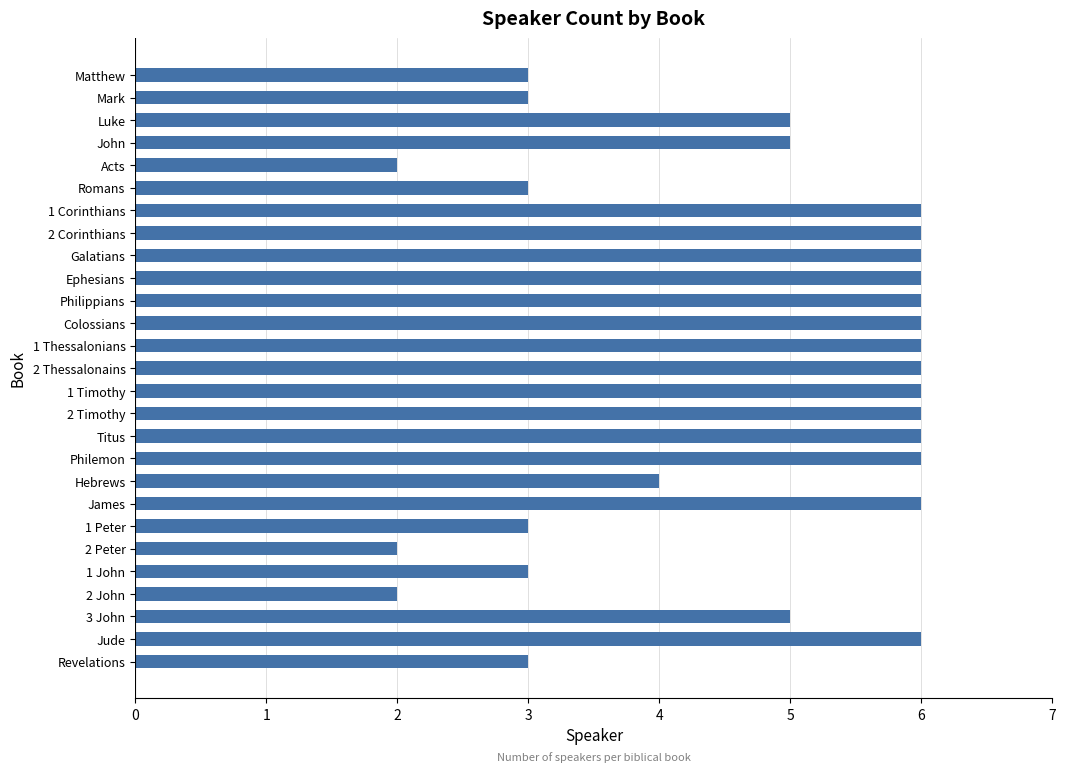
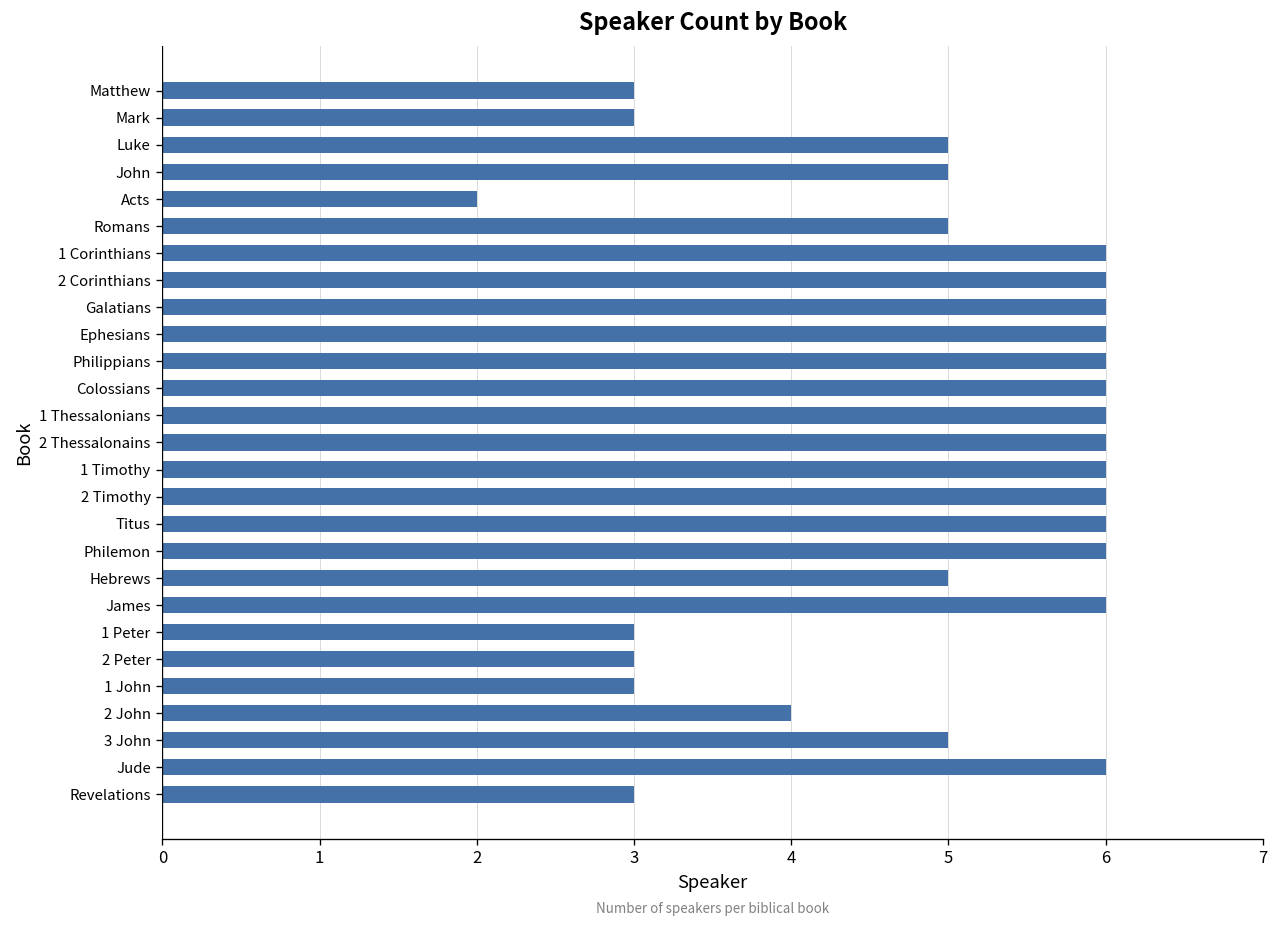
  {
    "Matthew": 3,
    "Mark": 3,
    "Luke": 5,
    "John": 5,
    "Acts": 2,
-   "Romans": 3,
+   "Romans": 5,
    "1 Corinthians": 6,
    "2 Corinthians": 6,
    "Galatians": 6,
    "Ephesians": 6,
    "Philippians": 6,
    "Colossians": 6,
    "1 Thessalonians": 6,
    "2 Thessalonains": 6,
    "1 Timothy": 6,
    "2 Timothy": 6,
    "Titus": 6,
    "Philemon": 6,
-   "Hebrews": 4,
+   "Hebrews": 5,
    "James": 6,
    "1 Peter": 3,
-   "2 Peter": 2,
+   "2 Peter": 3,
    "1 John": 3,
-   "2 John": 2,
+   "2 John": 4,
    "3 John": 5,
    "Jude": 6,
    "Revelations": 3
  }
